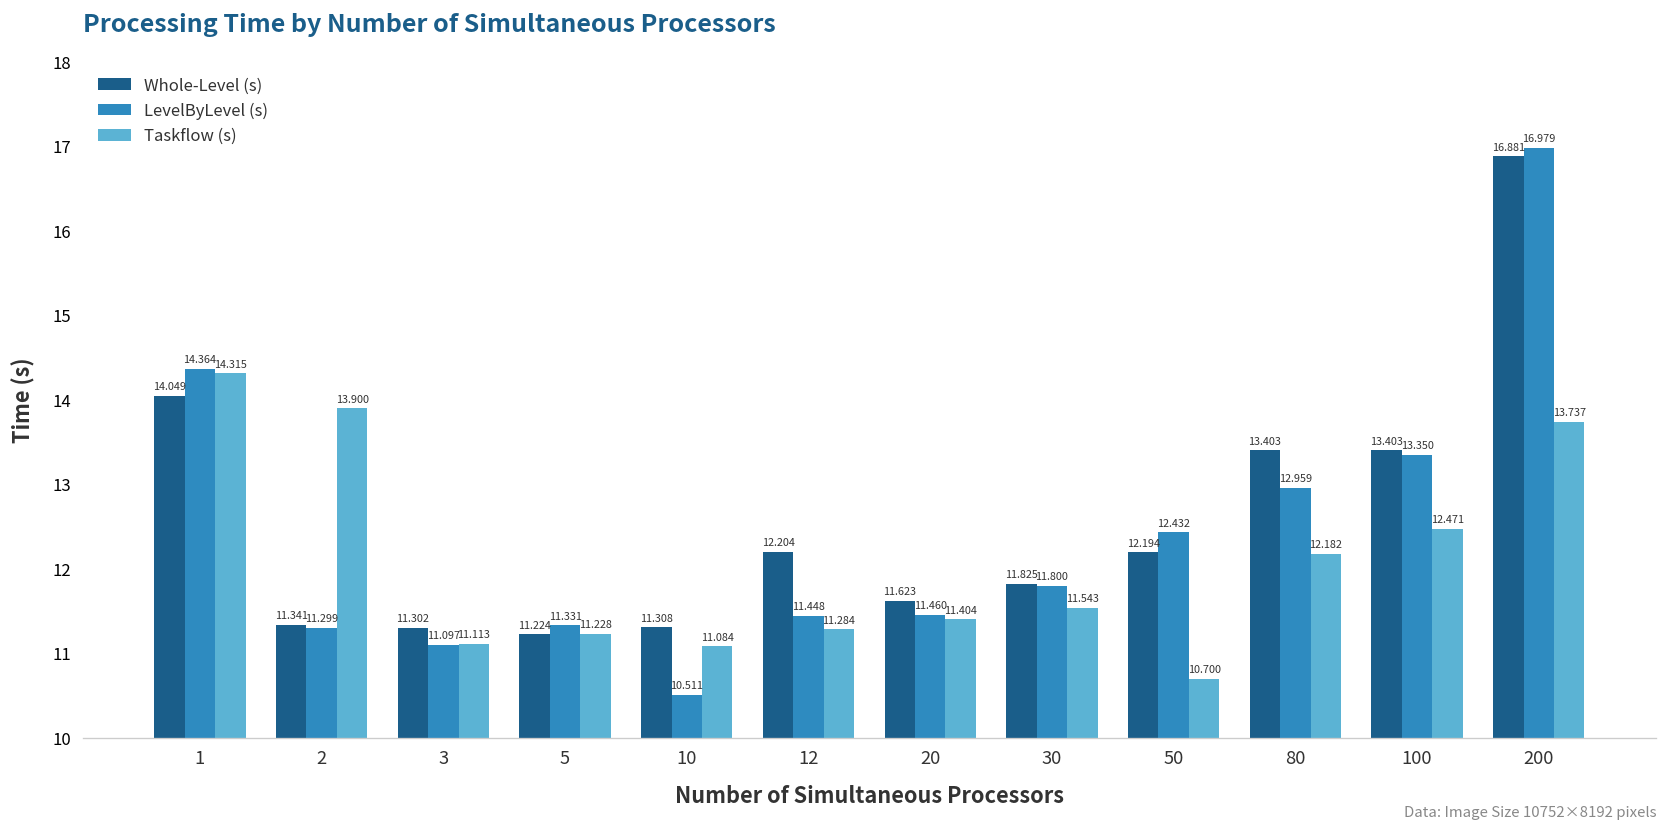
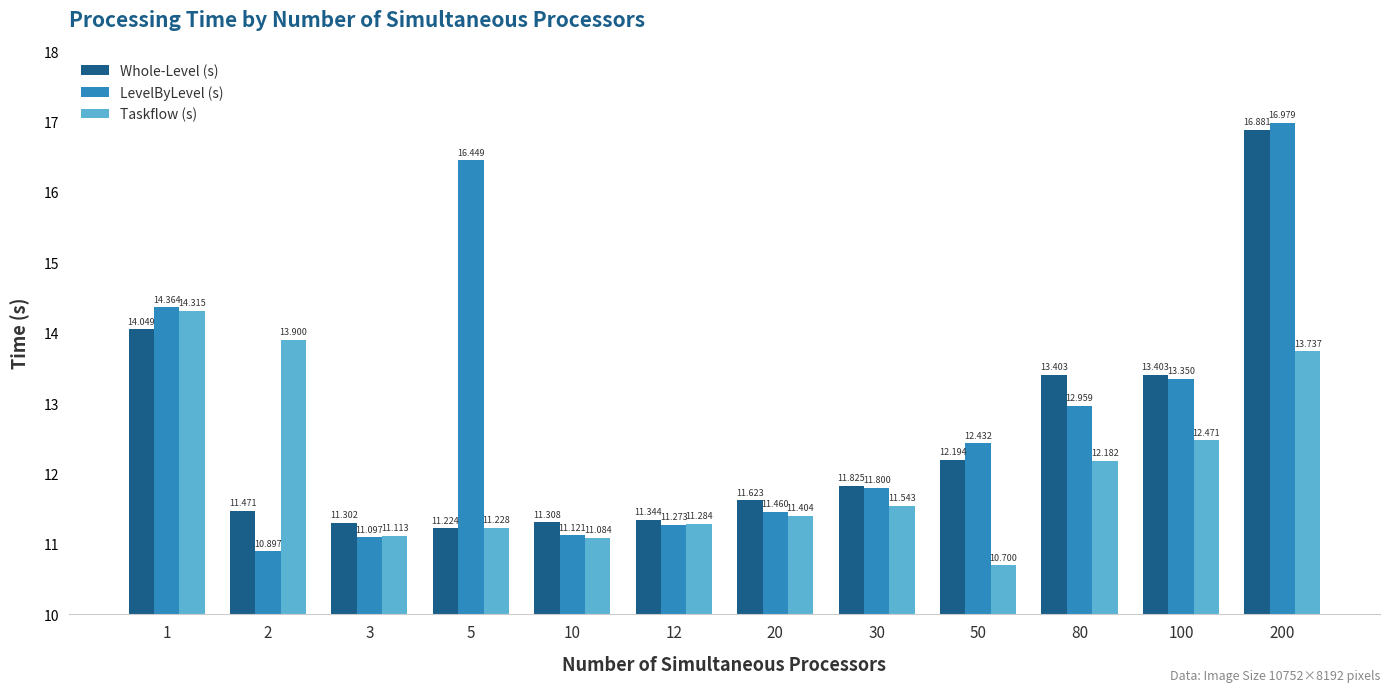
  {
    "Whole-Level (s)": {
      "1": 14.049,
-     "2": 11.341,
+     "2": 11.471,
      "3": 11.302,
      "5": 11.224,
      "10": 11.308,
-     "12": 12.204,
+     "12": 11.344,
      "20": 11.623,
      "30": 11.825,
      "50": 12.194,
      "80": 13.403,
      "100": 13.403,
      "200": 16.881
    },
    "LevelByLevel (s)": {
      "1": 14.364,
-     "2": 11.299,
+     "2": 10.897,
      "3": 11.097,
-     "5": 11.331,
-     "10": 10.511,
-     "12": 11.448,
+     "5": 16.449,
+     "10": 11.121,
+     "12": 11.273,
      "20": 11.460,
      "30": 11.800,
      "50": 12.432,
      "80": 12.959,
      "100": 13.350,
      "200": 16.979
    },
    "Taskflow (s)": {
      "1": 14.315,
      "2": 13.900,
      "3": 11.113,
      "5": 11.228,
      "10": 11.084,
      "12": 11.284,
      "20": 11.404,
      "30": 11.543,
      "50": 10.700,
      "80": 12.182,
      "100": 12.471,
      "200": 13.737
    }
  }
